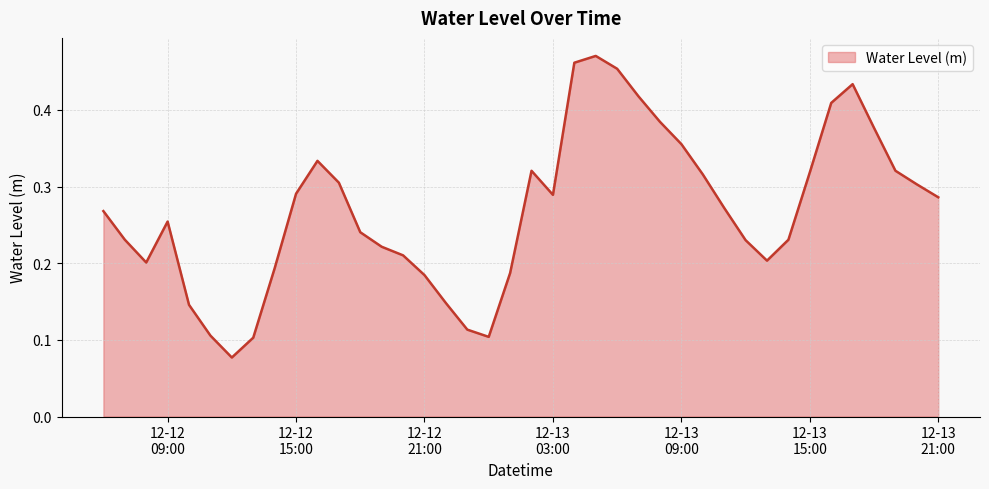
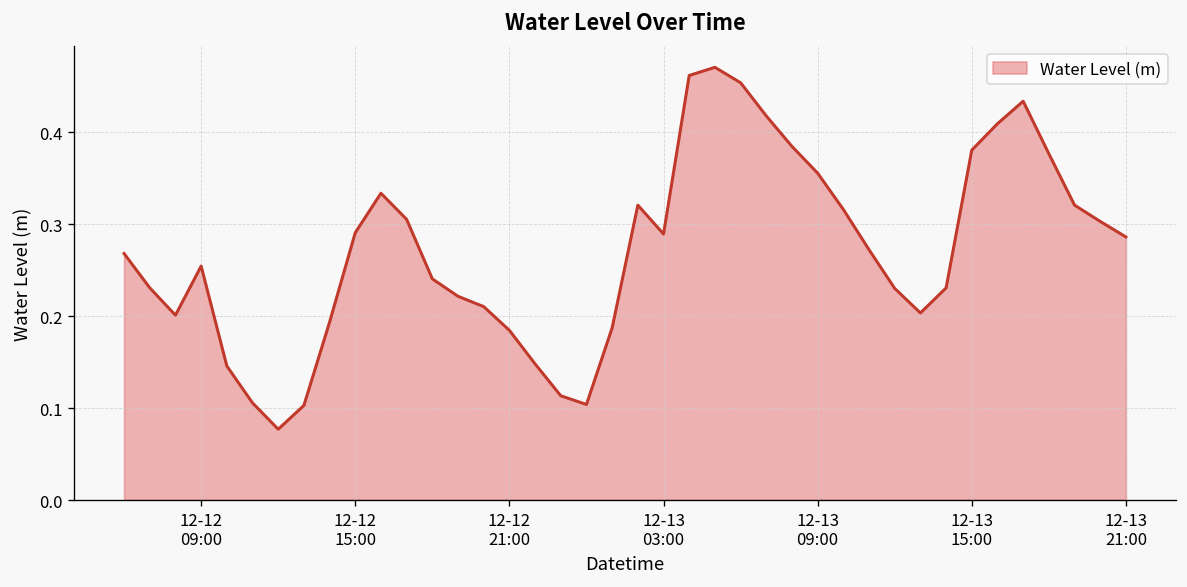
  {
    "12-12 09:00": 0.25,
    "12-12 15:00": 0.29,
    "12-12 21:00": 0.18,
    "12-13 03:00": 0.29,
    "12-13 09:00": 0.36,
-   "12-13 15:00": 0.32,
+   "12-13 15:00": 0.38,
    "12-13 21:00": 0.29
  }
